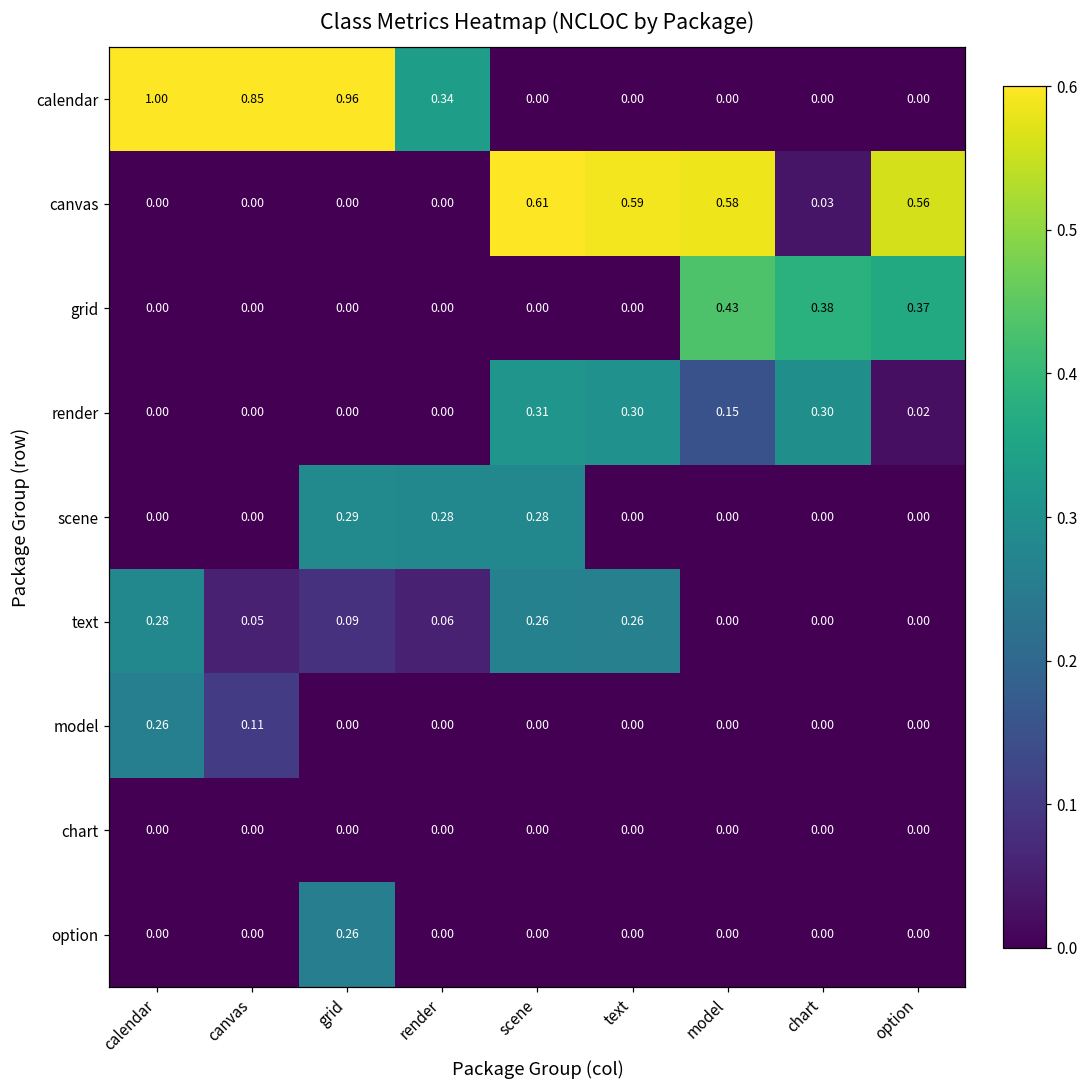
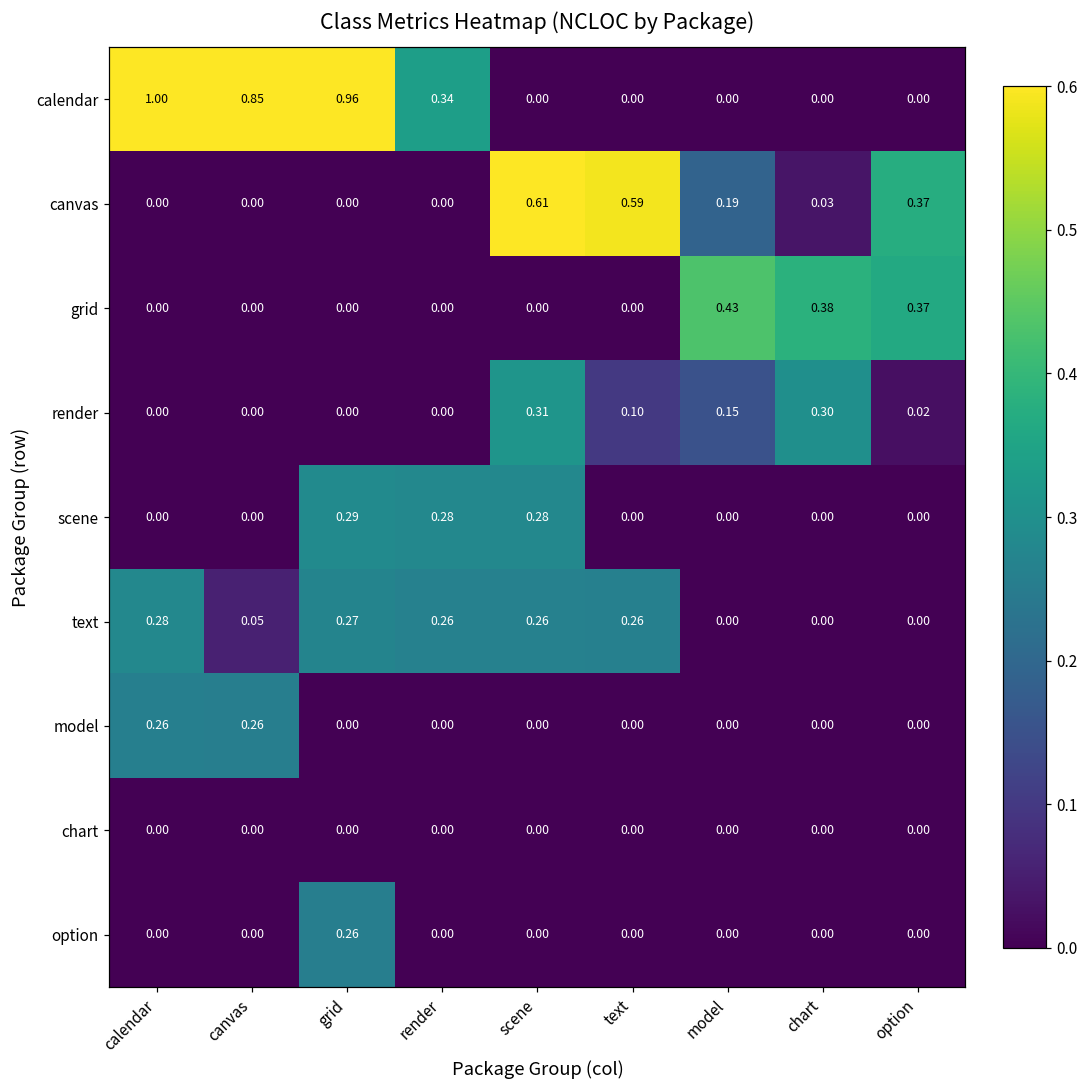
  {
    "calendar": {
      "calendar": 1.00,
      "canvas": 0.85,
      "grid": 0.96,
      "render": 0.34,
      "scene": 0.00,
      "text": 0.00,
      "model": 0.00,
      "chart": 0.00,
      "option": 0.00
    },
    "canvas": {
      "calendar": 0.00,
      "canvas": 0.00,
      "grid": 0.00,
      "render": 0.00,
      "scene": 0.61,
      "text": 0.59,
-     "model": 0.58,
+     "model": 0.19,
      "chart": 0.03,
-     "option": 0.56
+     "option": 0.37
    },
    "grid": {
      "calendar": 0.00,
      "canvas": 0.00,
      "grid": 0.00,
      "render": 0.00,
      "scene": 0.00,
      "text": 0.00,
      "model": 0.43,
      "chart": 0.38,
      "option": 0.37
    },
    "render": {
      "calendar": 0.00,
      "canvas": 0.00,
      "grid": 0.00,
      "render": 0.00,
      "scene": 0.31,
-     "text": 0.30,
+     "text": 0.10,
      "model": 0.15,
      "chart": 0.30,
      "option": 0.02
    },
    "scene": {
      "calendar": 0.00,
      "canvas": 0.00,
      "grid": 0.29,
      "render": 0.28,
      "scene": 0.28,
      "text": 0.00,
      "model": 0.00,
      "chart": 0.00,
      "option": 0.00
    },
    "text": {
      "calendar": 0.28,
      "canvas": 0.05,
-     "grid": 0.09,
-     "render": 0.06,
+     "grid": 0.27,
+     "render": 0.26,
      "scene": 0.26,
      "text": 0.26,
      "model": 0.00,
      "chart": 0.00,
      "option": 0.00
    },
    "model": {
      "calendar": 0.26,
-     "canvas": 0.11,
+     "canvas": 0.26,
      "grid": 0.00,
      "render": 0.00,
      "scene": 0.00,
      "text": 0.00,
      "model": 0.00,
      "chart": 0.00,
      "option": 0.00
    },
    "chart": {
      "calendar": 0.00,
      "canvas": 0.00,
      "grid": 0.00,
      "render": 0.00,
      "scene": 0.00,
      "text": 0.00,
      "model": 0.00,
      "chart": 0.00,
      "option": 0.00
    },
    "option": {
      "calendar": 0.00,
      "canvas": 0.00,
      "grid": 0.26,
      "render": 0.00,
      "scene": 0.00,
      "text": 0.00,
      "model": 0.00,
      "chart": 0.00,
      "option": 0.00
    }
  }
